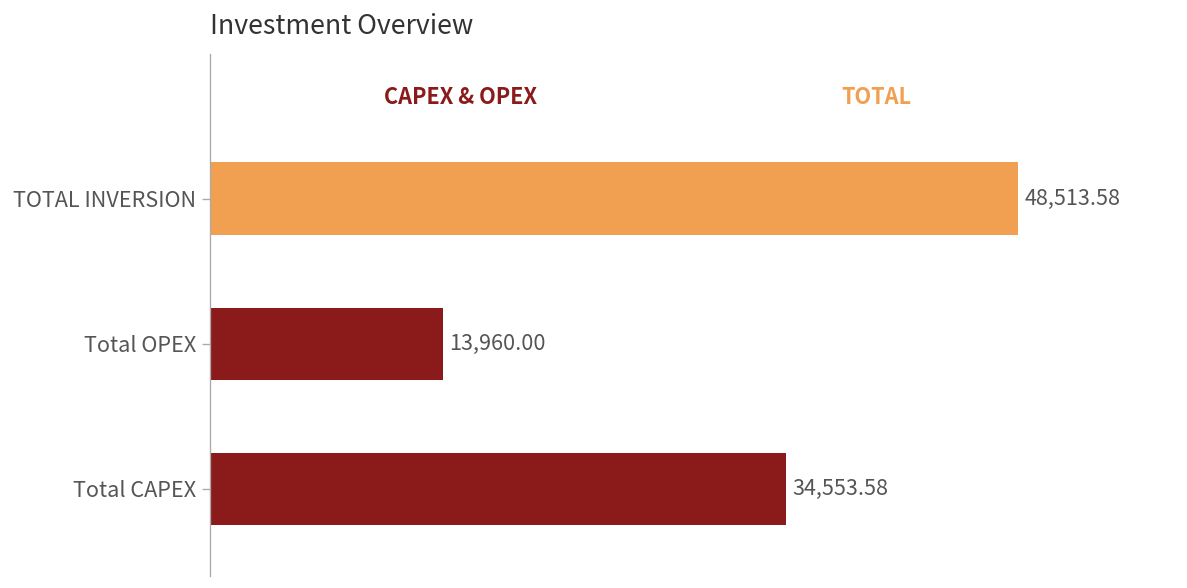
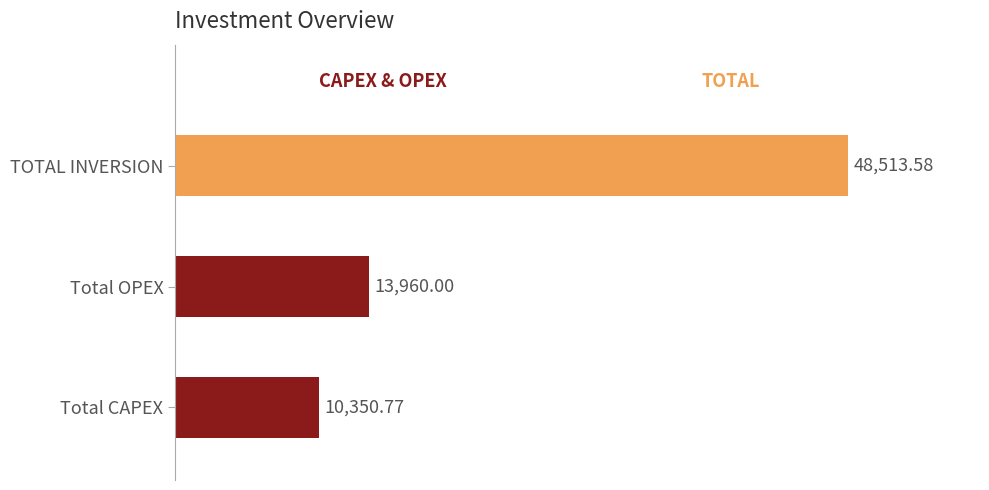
  {
    "TOTAL INVERSION": "48,513.58",
    "Total OPEX": "13,960.00",
-   "Total CAPEX": "34,553.58"
+   "Total CAPEX": "10,350.77"
  }
